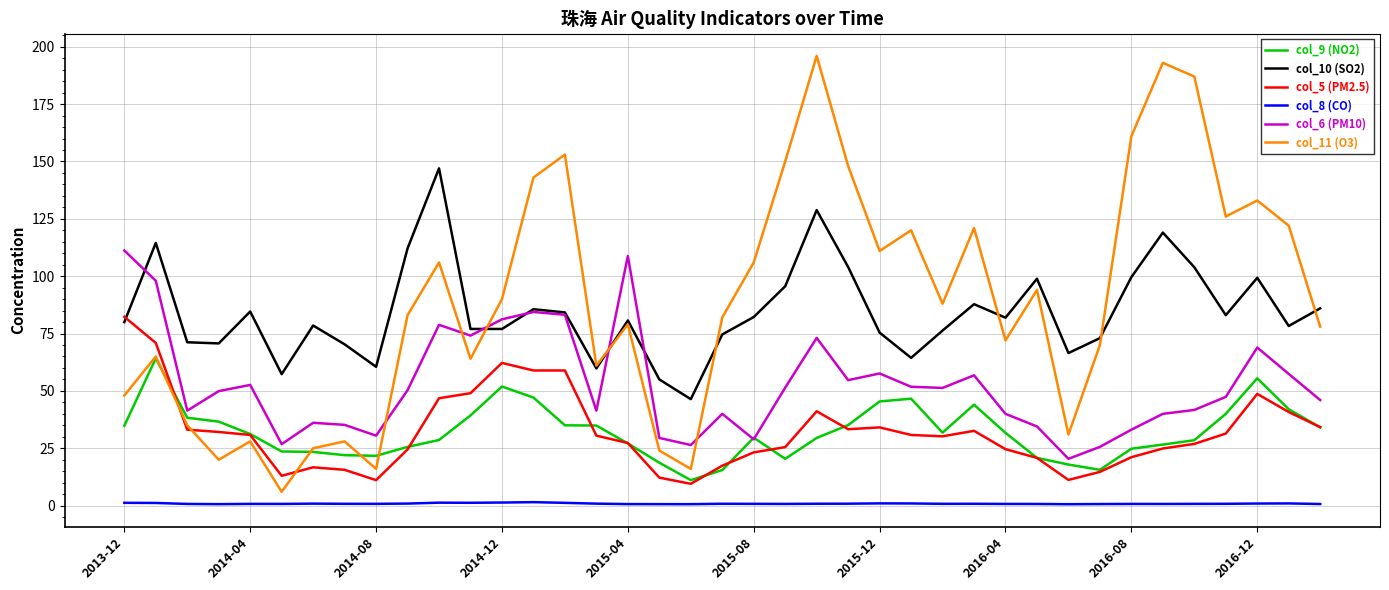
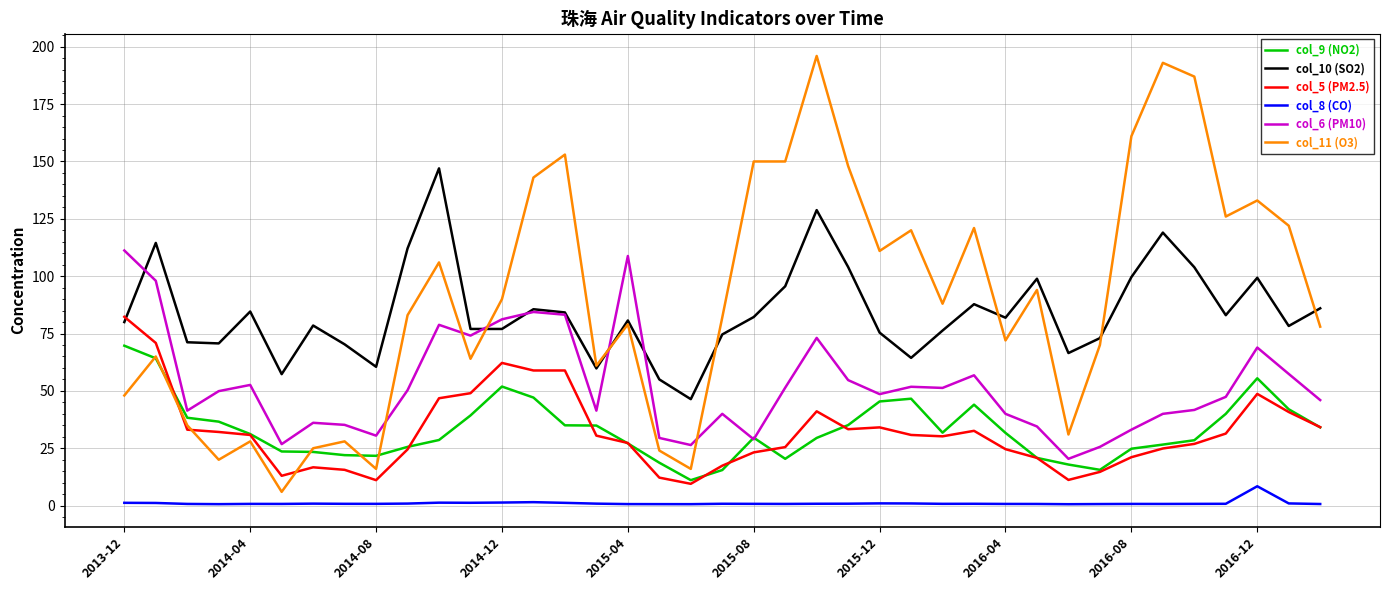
  {
    "col_9 (NO2)": {
-     "2013-12": 35,
+     "2013-12": 70,
      "2014-08": 22,
      "2014-12": 52,
      "2015-12": 45,
      "2016-04": 32,
      "2016-08": 25,
      "2016-12": 56
    },
    "col_10 (SO2)": {
      "2013-12": 80,
      "2014-04": 85,
      "2014-08": 61,
      "2014-12": 77,
      "2015-04": 81,
      "2015-08": 82,
      "2015-12": 75,
      "2016-04": 82,
      "2016-08": 100,
      "2016-12": 99
    },
    "col_5 (PM2.5)": {
      "2013-12": 82,
      "2014-08": 11,
      "2014-12": 62,
      "2015-08": 23,
      "2015-12": 34,
      "2016-04": 25,
      "2016-08": 21,
      "2016-12": 49
    },
    "col_8 (CO)": {
      "2013-12": 1,
      "2014-04": 1,
      "2014-08": 1,
      "2014-12": 1,
      "2015-04": 1,
      "2015-08": 1,
      "2015-12": 1,
      "2016-04": 1,
      "2016-08": 1,
-     "2016-12": 1
+     "2016-12": 8
    },
    "col_6 (PM10)": {
      "2013-12": 111,
      "2014-04": 53,
      "2014-08": 31,
      "2014-12": 81,
      "2015-04": 109,
-     "2015-12": 58,
+     "2015-12": 49,
      "2016-04": 40,
      "2016-08": 33,
      "2016-12": 69
    },
    "col_11 (O3)": {
      "2013-12": 48,
      "2014-04": 28,
      "2014-08": 16,
      "2014-12": 90,
      "2015-04": 79,
-     "2015-08": 106,
+     "2015-08": 150,
      "2015-12": 111,
      "2016-04": 72,
      "2016-08": 161,
      "2016-12": 133
    }
  }
